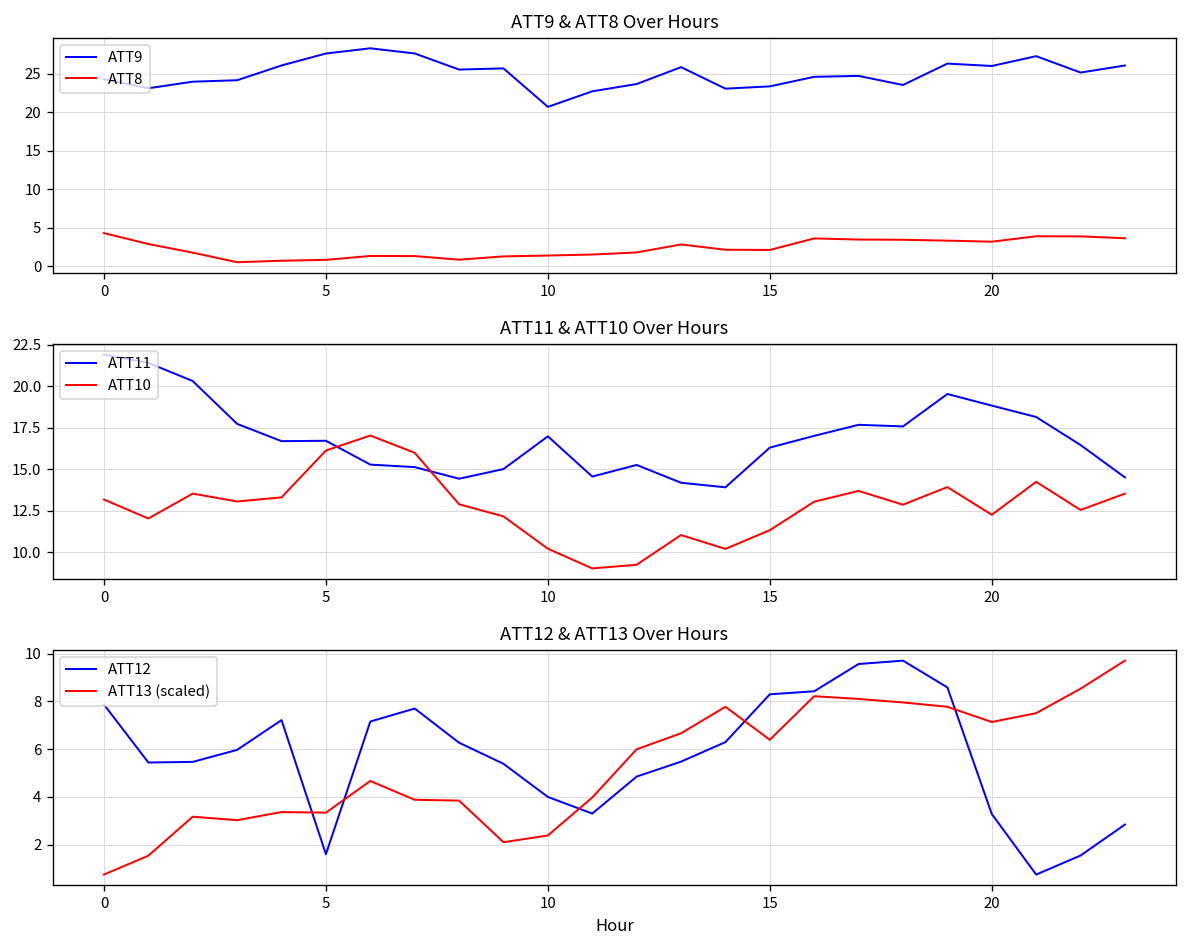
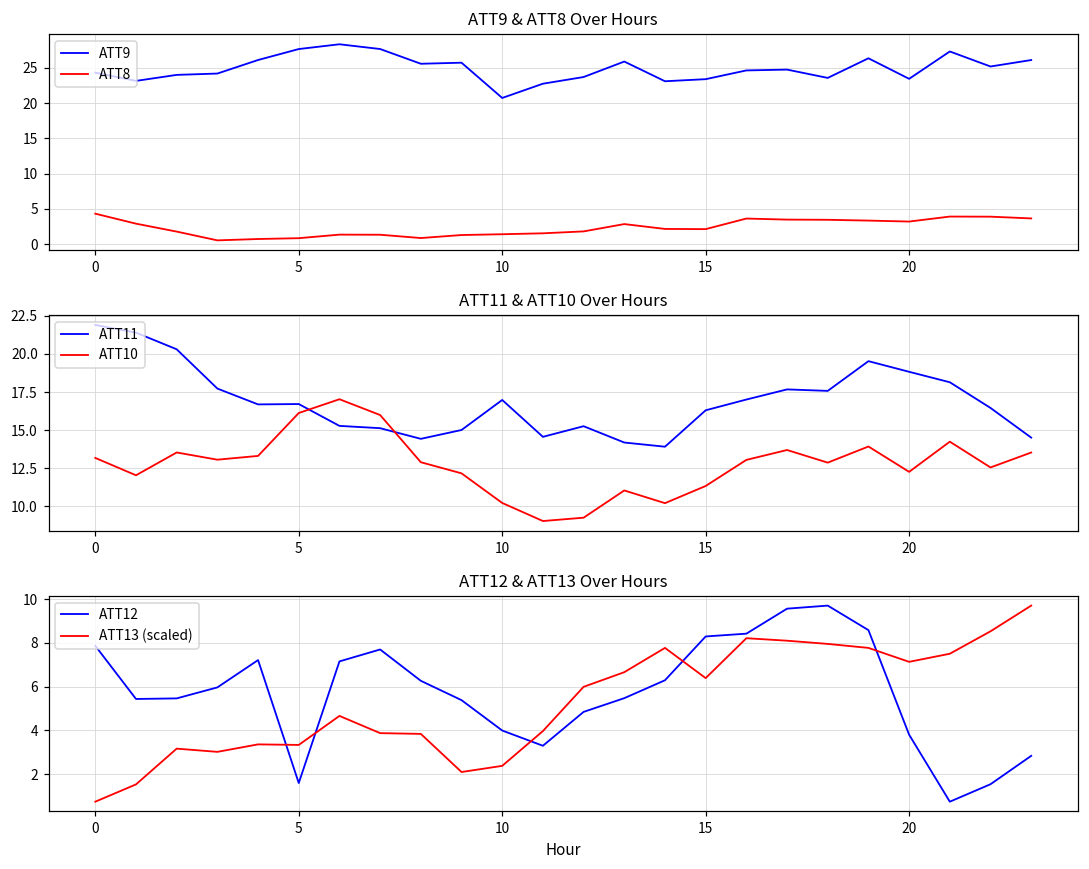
  {
    "ATT9 & ATT8 Over Hours": {
      "ATT9": {
        "5": 28,
        "10": 21,
        "15": 23,
-       "20": 26
+       "20": 23
      },
      "ATT8": {
        "0": 4,
        "5": 1,
        "10": 1,
        "15": 2,
        "20": 3
      }
    },
    "ATT11 & ATT10 Over Hours": {
      "ATT11": {
        "5": 16.7,
        "10": 17.0,
        "15": 16.3,
        "20": 18.8
      },
      "ATT10": {
        "0": 13.2,
        "5": 16.1,
        "10": 10.2,
        "15": 11.3,
        "20": 12.3
      }
    },
    "ATT12 & ATT13 Over Hours": {
      "ATT12": {
        "5": 1.6,
        "10": 4.0,
        "15": 8.3,
-       "20": 3.3
+       "20": 3.8
      },
      "ATT13 (scaled)": {
        "0": 0.7,
        "5": 3.3,
        "10": 2.4,
        "15": 6.4,
        "20": 7.1
      }
    }
  }
